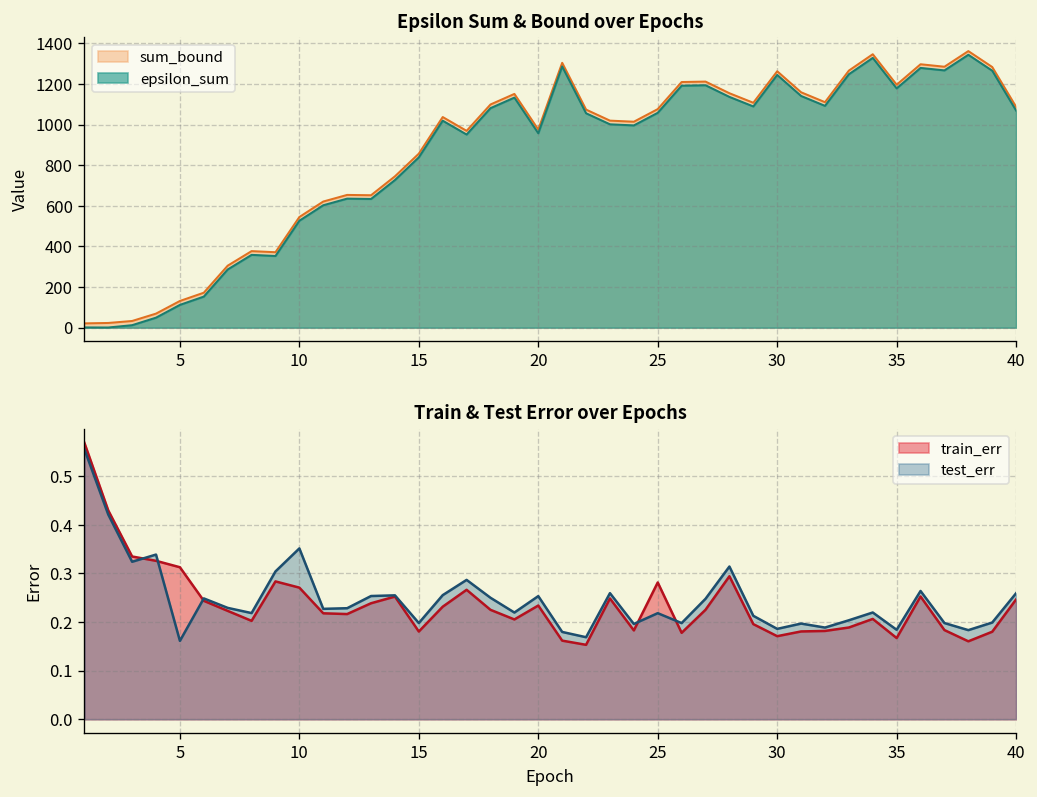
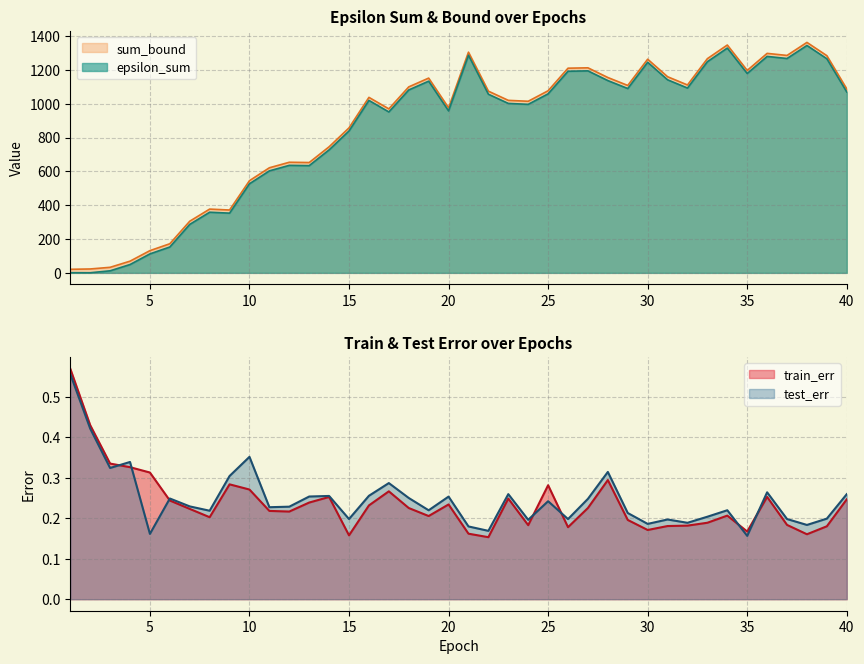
  {
    "Epsilon Sum & Bound over Epochs": {
      "sum_bound": {
        "5": 130,
        "10": 540,
        "15": 860,
        "20": 980,
        "25": 1080,
        "30": 1260,
        "35": 1200,
        "40": 1090
      },
      "epsilon_sum": {
        "5": 110,
        "10": 530,
        "15": 840,
        "20": 960,
        "25": 1060,
        "30": 1240,
        "35": 1180,
        "40": 1070
      }
    },
    "Train & Test Error over Epochs": {
      "train_err": {
        "5": 0.31,
        "10": 0.27,
-       "15": 0.18,
+       "15": 0.16,
        "20": 0.23,
        "25": 0.28,
        "30": 0.17,
        "35": 0.17,
        "40": 0.25
      },
      "test_err": {
        "5": 0.16,
        "10": 0.35,
        "15": 0.20,
        "20": 0.25,
-       "25": 0.22,
+       "25": 0.24,
        "30": 0.19,
-       "35": 0.18,
+       "35": 0.16,
        "40": 0.26
      }
    }
  }
